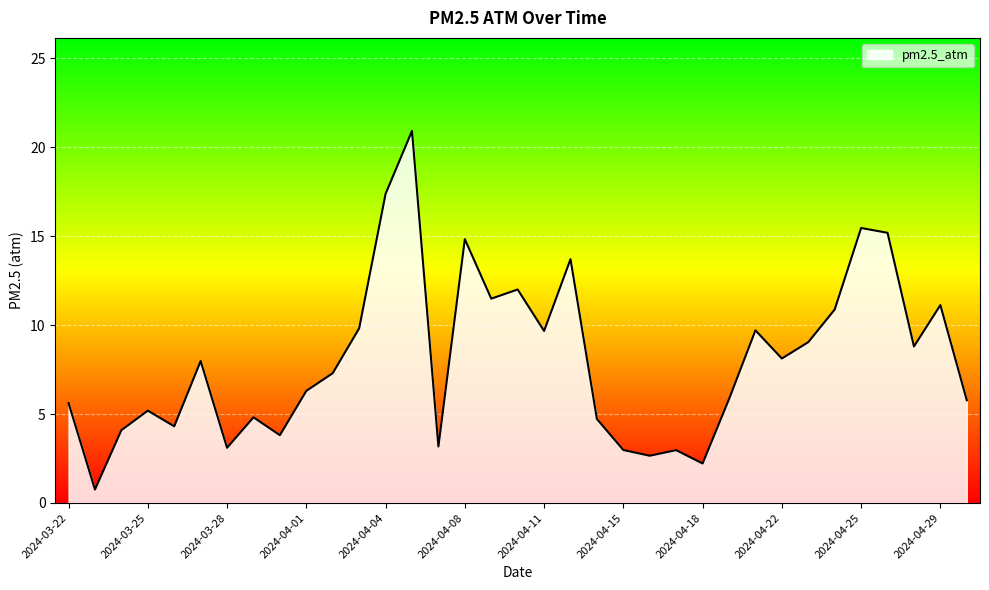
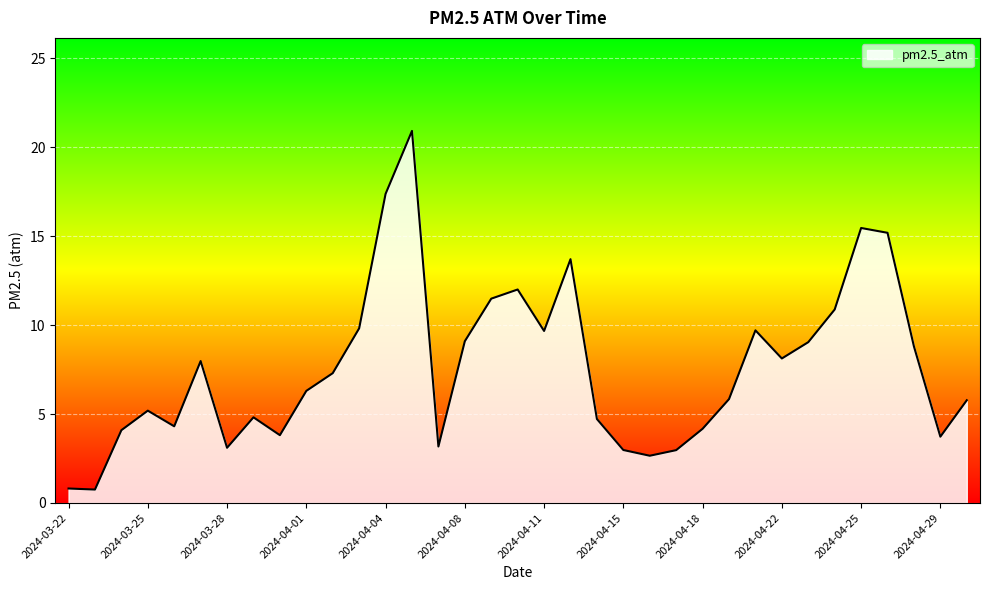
  {
-   "2024-03-22": 5.6,
+   "2024-03-22": 0.8,
    "2024-03-25": 5.2,
    "2024-03-28": 3.1,
    "2024-04-01": 6.3,
    "2024-04-04": 17.4,
-   "2024-04-08": 14.8,
+   "2024-04-08": 9.1,
    "2024-04-11": 9.7,
    "2024-04-15": 3.0,
-   "2024-04-18": 2.2,
+   "2024-04-18": 4.2,
    "2024-04-22": 8.1,
    "2024-04-25": 15.5,
-   "2024-04-29": 11.1
+   "2024-04-29": 3.7
  }
